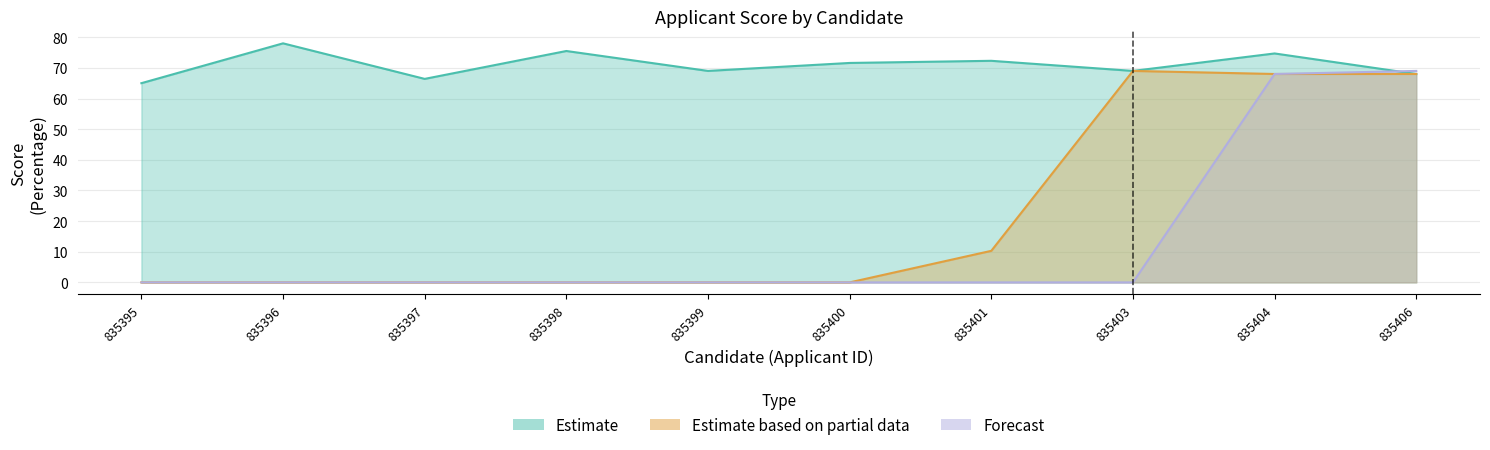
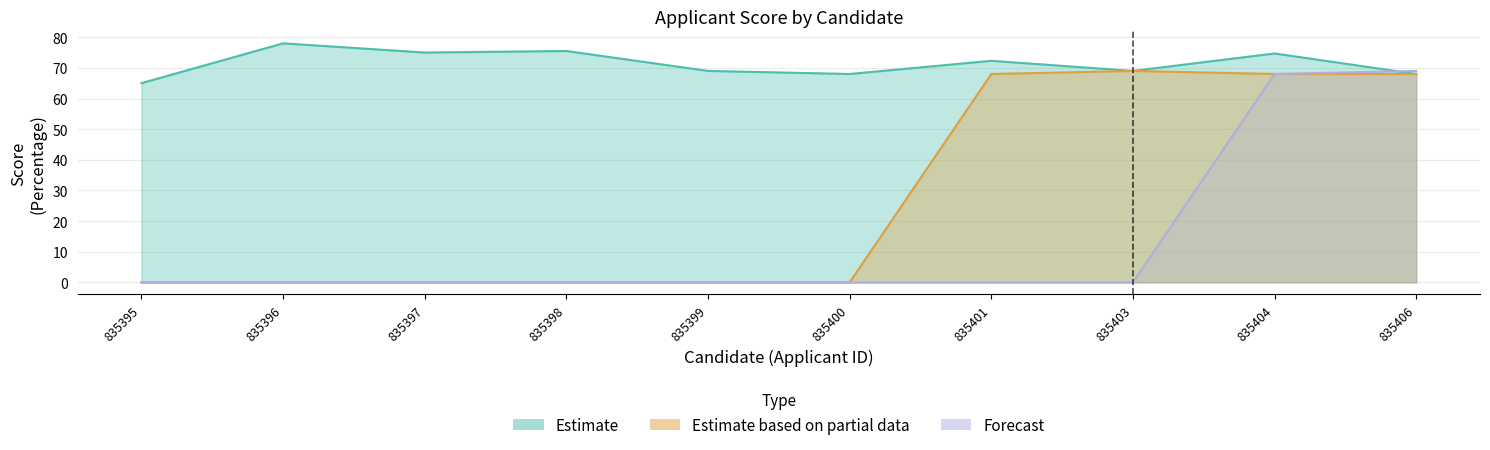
  {
    "Estimate": {
      "835395": 65,
      "835396": 78,
-     "835397": 66,
+     "835397": 75,
      "835398": 76,
      "835399": 69,
-     "835400": 72,
+     "835400": 68,
      "835401": 72,
      "835404": 75
    },
    "Estimate based on partial data": {
-     "835401": 10
+     "835401": 68
    },
    "Forecast": {
      "835401": 0,
      "835403": 0,
      "835406": 69
    }
  }
